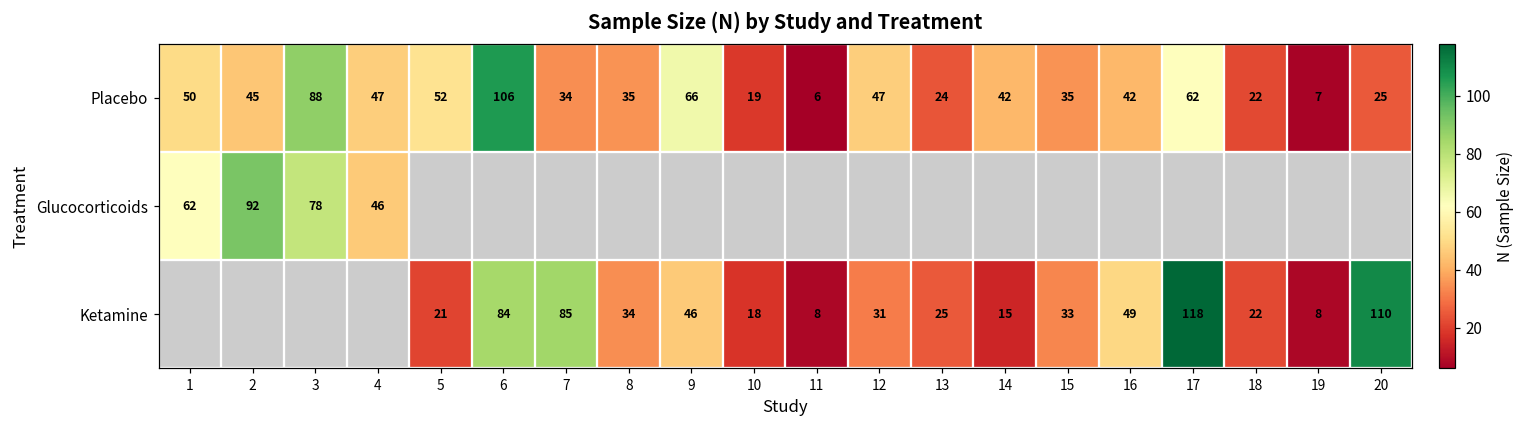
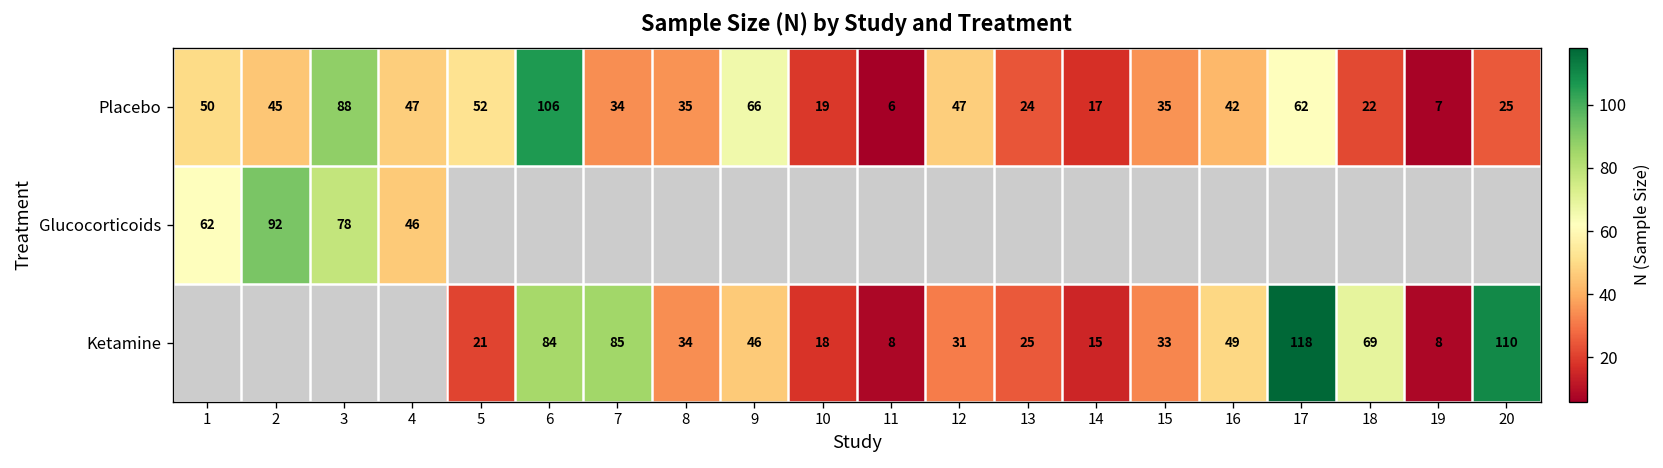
  {
    "Placebo": {
      "1": 50,
      "2": 45,
      "3": 88,
      "4": 47,
      "5": 52,
      "6": 106,
      "7": 34,
      "8": 35,
      "9": 66,
      "10": 19,
      "11": 6,
      "12": 47,
      "13": 24,
-     "14": 42,
+     "14": 17,
      "15": 35,
      "16": 42,
      "17": 62,
      "18": 22,
      "19": 7,
      "20": 25
    },
    "Glucocorticoids": {
      "1": 62,
      "2": 92,
      "3": 78,
      "4": 46
    },
    "Ketamine": {
      "5": 21,
      "6": 84,
      "7": 85,
      "8": 34,
      "9": 46,
      "10": 18,
      "11": 8,
      "12": 31,
      "13": 25,
      "14": 15,
      "15": 33,
      "16": 49,
      "17": 118,
-     "18": 22,
+     "18": 69,
      "19": 8,
      "20": 110
    }
  }
